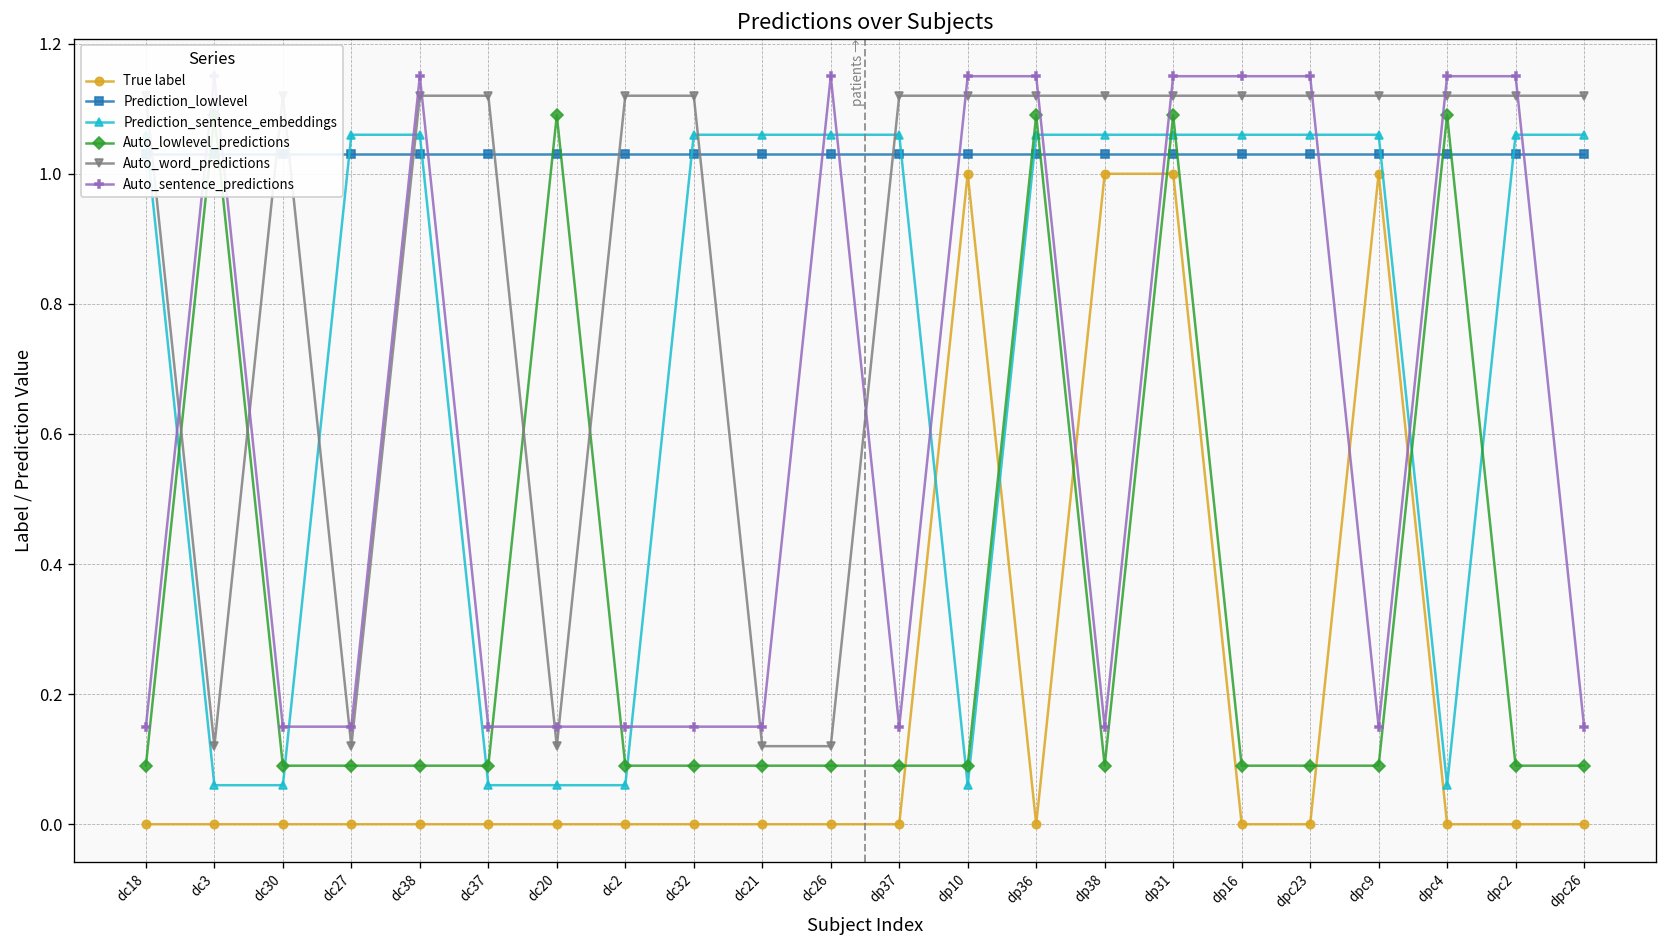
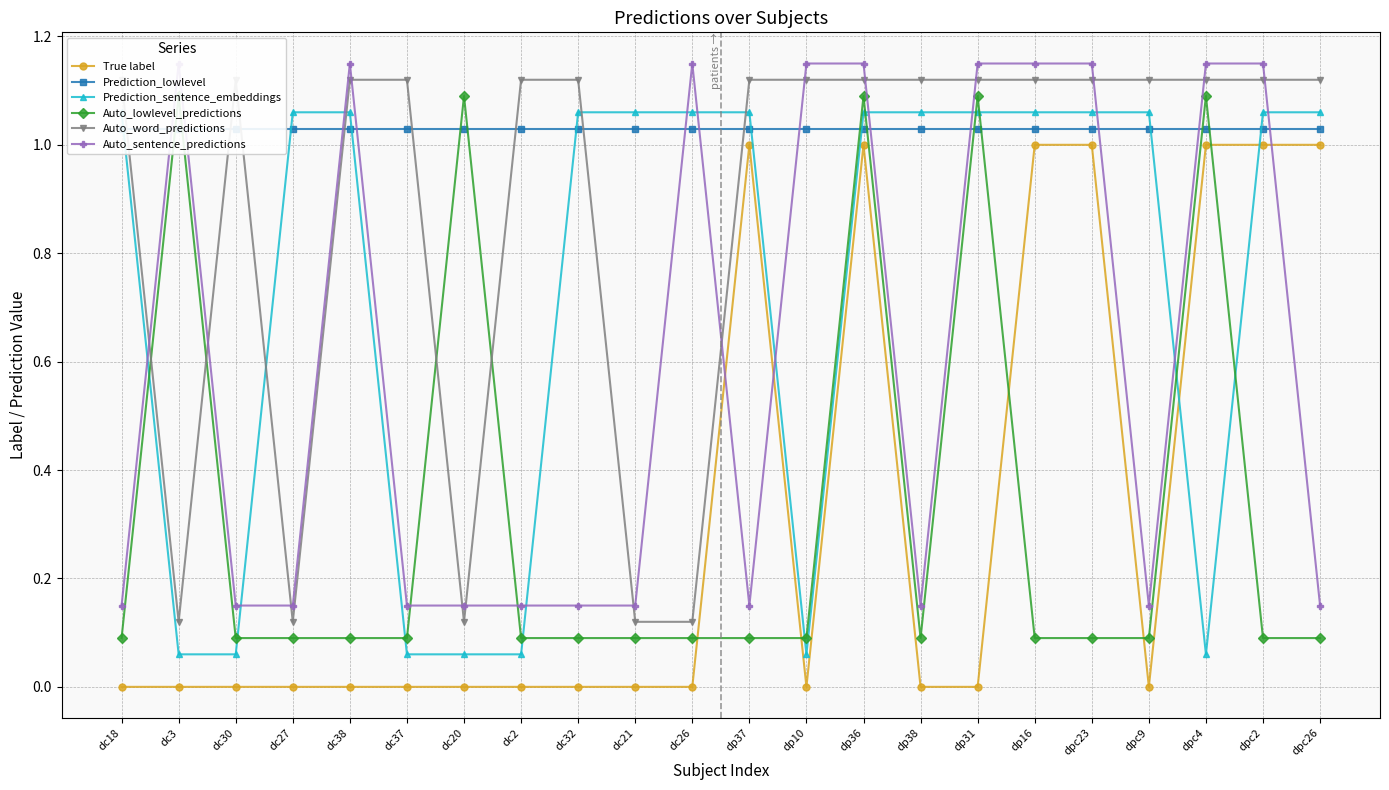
  {
    "True label": {
      "dc18": 0,
      "dc3": 0,
      "dc30": 0,
      "dc27": 0,
      "dc38": 0,
      "dc37": 0,
      "dc20": 0,
      "dc2": 0,
      "dc32": 0,
      "dc21": 0,
      "dc26": 0,
-     "dp37": 0,
-     "dp10": 1,
-     "dp36": 0,
-     "dp38": 1,
-     "dp31": 1,
-     "dp16": 0,
-     "dpc23": 0,
-     "dpc9": 1,
-     "dpc4": 0,
-     "dpc2": 0,
-     "dpc26": 0
+     "dp37": 1,
+     "dp10": 0,
+     "dp36": 1,
+     "dp38": 0,
+     "dp31": 0,
+     "dp16": 1,
+     "dpc23": 1,
+     "dpc9": 0,
+     "dpc4": 1,
+     "dpc2": 1,
+     "dpc26": 1
    },
    "Prediction_lowlevel": {
      "dc27": 1.03,
      "dc38": 1.03,
      "dc37": 1.03,
      "dc20": 1.03,
      "dc2": 1.03,
      "dc32": 1.03,
      "dc21": 1.03,
      "dc26": 1.03,
      "dp37": 1.03,
      "dp10": 1.03,
      "dp36": 1.03,
      "dp38": 1.03,
      "dp31": 1.03,
      "dp16": 1.03,
      "dpc23": 1.03,
      "dpc9": 1.03,
      "dpc4": 1.03,
      "dpc2": 1.03,
      "dpc26": 1.03
    },
    "Prediction_sentence_embeddings": {
      "dc3": 0.06,
      "dc30": 0.06,
      "dc27": 1.06,
      "dc38": 1.06,
      "dc37": 0.06,
      "dc20": 0.06,
      "dc2": 0.06,
      "dc32": 1.06,
      "dc21": 1.06,
      "dc26": 1.06,
      "dp37": 1.06,
      "dp10": 0.06,
      "dp36": 1.06,
      "dp38": 1.06,
      "dp31": 1.06,
      "dp16": 1.06,
      "dpc23": 1.06,
      "dpc9": 1.06,
      "dpc4": 0.06,
      "dpc2": 1.06,
      "dpc26": 1.06
    },
    "Auto_lowlevel_predictions": {
      "dc18": 0.09,
      "dc30": 0.09,
      "dc27": 0.09,
      "dc38": 0.09,
      "dc37": 0.09,
      "dc20": 1.09,
      "dc2": 0.09,
      "dc32": 0.09,
      "dc21": 0.09,
      "dc26": 0.09,
      "dp37": 0.09,
      "dp10": 0.09,
      "dp36": 1.09,
      "dp38": 0.09,
      "dp31": 1.09,
      "dp16": 0.09,
      "dpc23": 0.09,
      "dpc9": 0.09,
      "dpc4": 1.09,
      "dpc2": 0.09,
      "dpc26": 0.09
    },
    "Auto_word_predictions": {
      "dc3": 0.12,
      "dc27": 0.12,
      "dc38": 1.12,
      "dc37": 1.12,
      "dc20": 0.12,
      "dc2": 1.12,
      "dc32": 1.12,
      "dc21": 0.12,
      "dc26": 0.12,
      "dp37": 1.12,
      "dp10": 1.12,
      "dp36": 1.12,
      "dp38": 1.12,
      "dp31": 1.12,
      "dp16": 1.12,
      "dpc23": 1.12,
      "dpc9": 1.12,
      "dpc4": 1.12,
      "dpc2": 1.12,
      "dpc26": 1.12
    },
    "Auto_sentence_predictions": {
      "dc18": 0.15,
      "dc30": 0.15,
      "dc27": 0.15,
      "dc38": 1.15,
      "dc37": 0.15,
      "dc20": 0.15,
      "dc2": 0.15,
      "dc32": 0.15,
      "dc21": 0.15,
      "dc26": 1.15,
      "dp37": 0.15,
      "dp10": 1.15,
      "dp36": 1.15,
      "dp38": 0.15,
      "dp31": 1.15,
      "dp16": 1.15,
      "dpc23": 1.15,
      "dpc9": 0.15,
      "dpc4": 1.15,
      "dpc2": 1.15,
      "dpc26": 0.15
    }
  }
